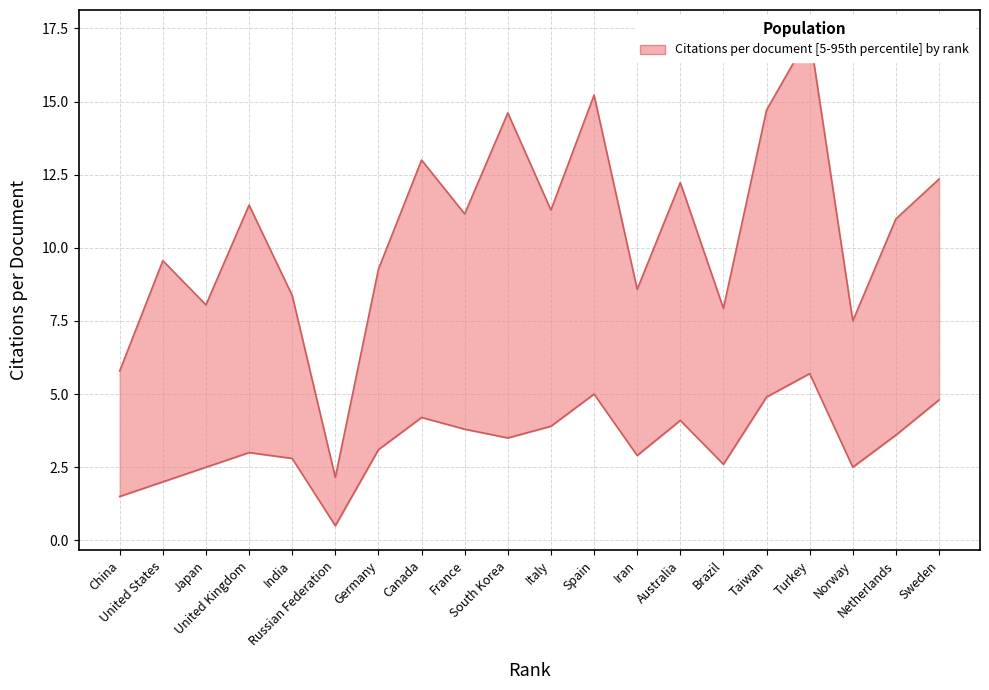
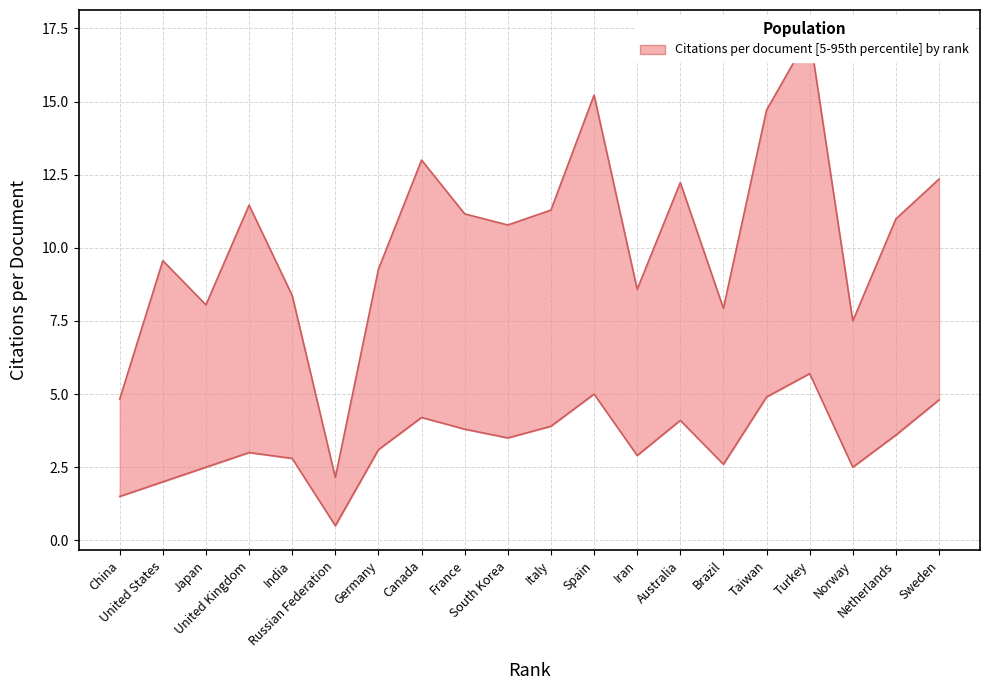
  {
    "Citations per document [5-95th percentile] by rank": {
-     "China": 5.8,
+     "China": 4.8,
      "United States": 9.6,
      "Japan": 8.1,
      "United Kingdom": 11.5,
      "India": 8.4,
      "Russian Federation": 2.2,
      "Germany": 9.3,
      "Canada": 13.0,
      "France": 11.2,
-     "South Korea": 14.6,
+     "South Korea": 10.8,
      "Italy": 11.3,
      "Spain": 15.2,
      "Iran": 8.6,
      "Australia": 12.2,
      "Brazil": 7.9,
      "Taiwan": 14.7,
      "Norway": 7.5,
      "Netherlands": 11.0,
      "Sweden": 12.4
    }
  }
